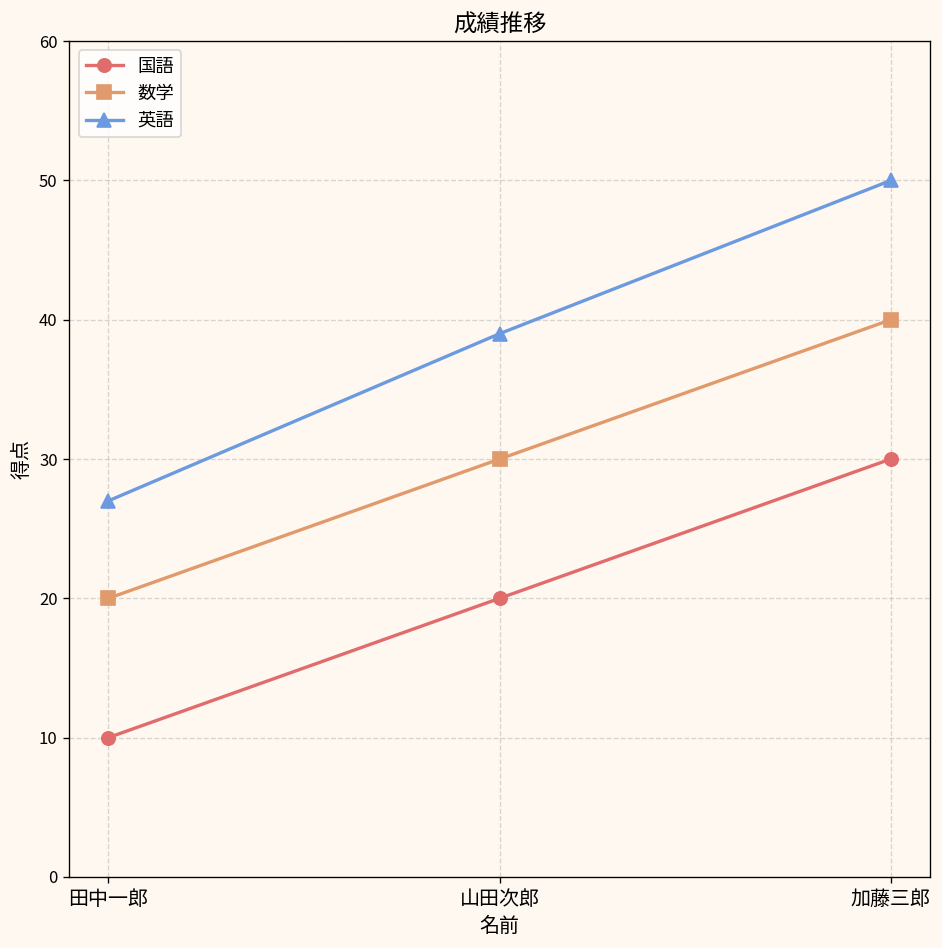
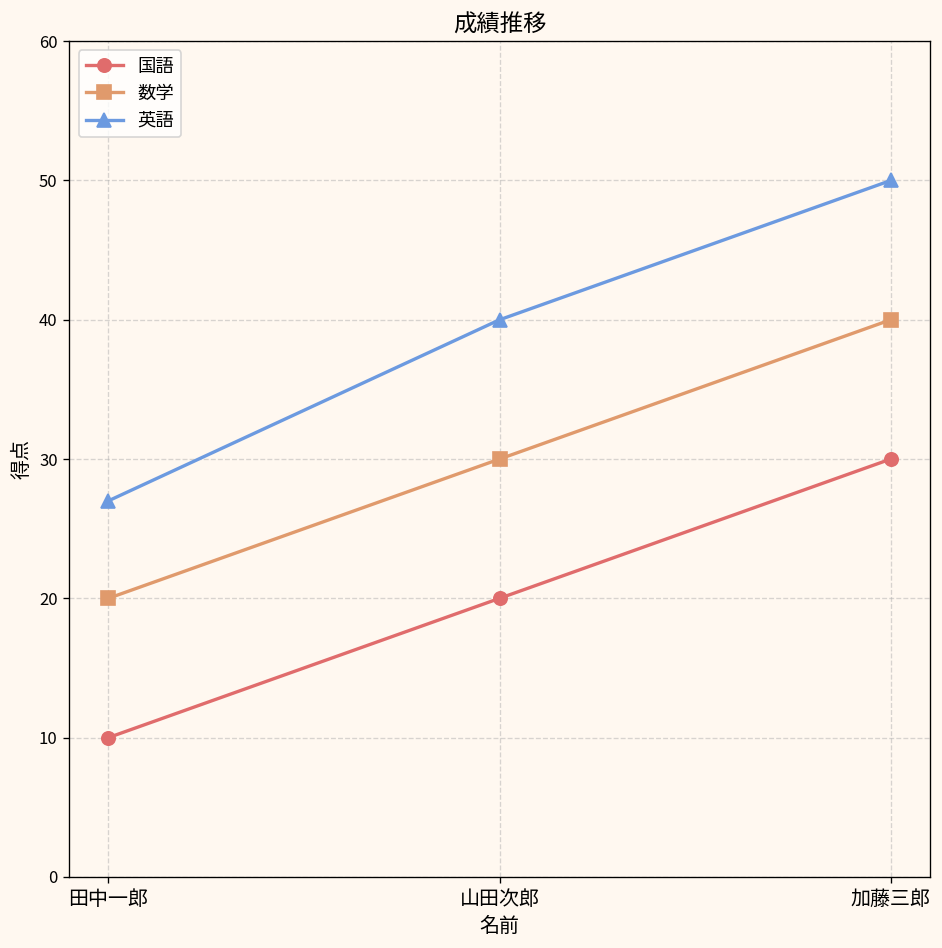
  {
    "英語": {
      "田中一郎": 27,
-     "山田次郎": 39,
+     "山田次郎": 40,
      "加藤三郎": 50
    }
  }
